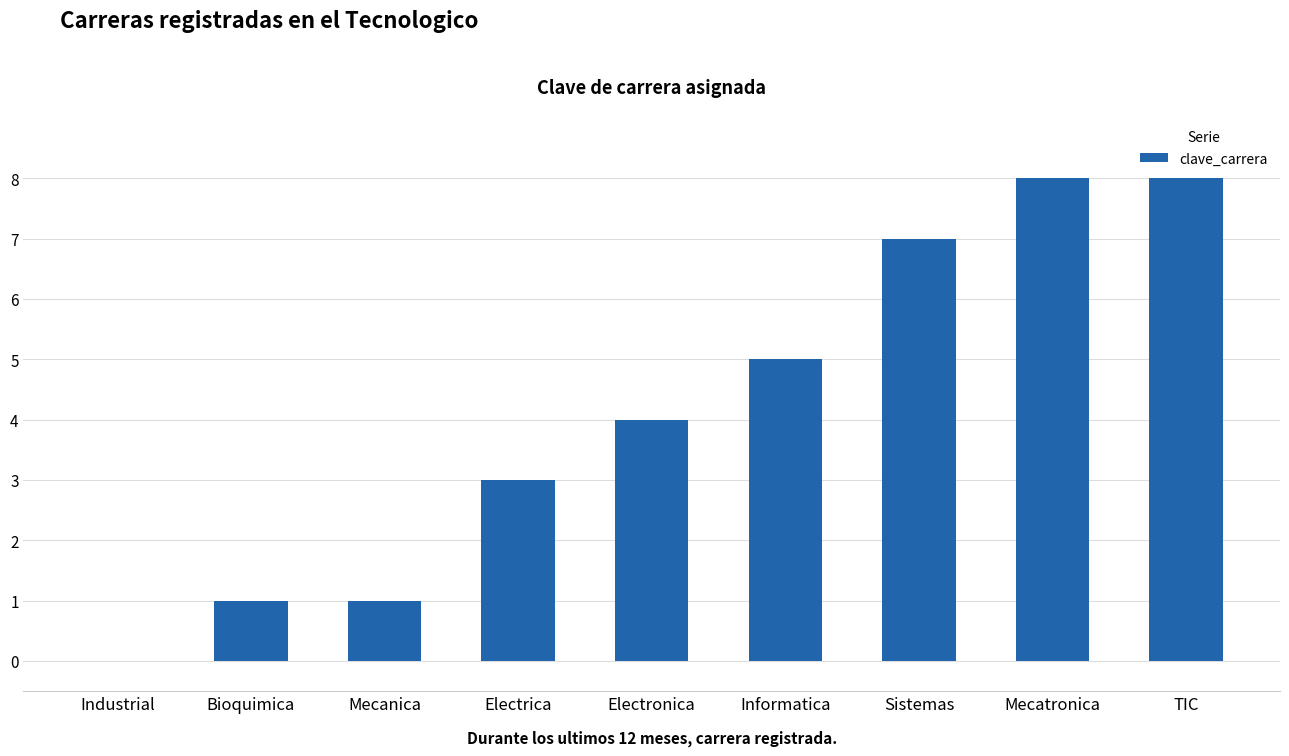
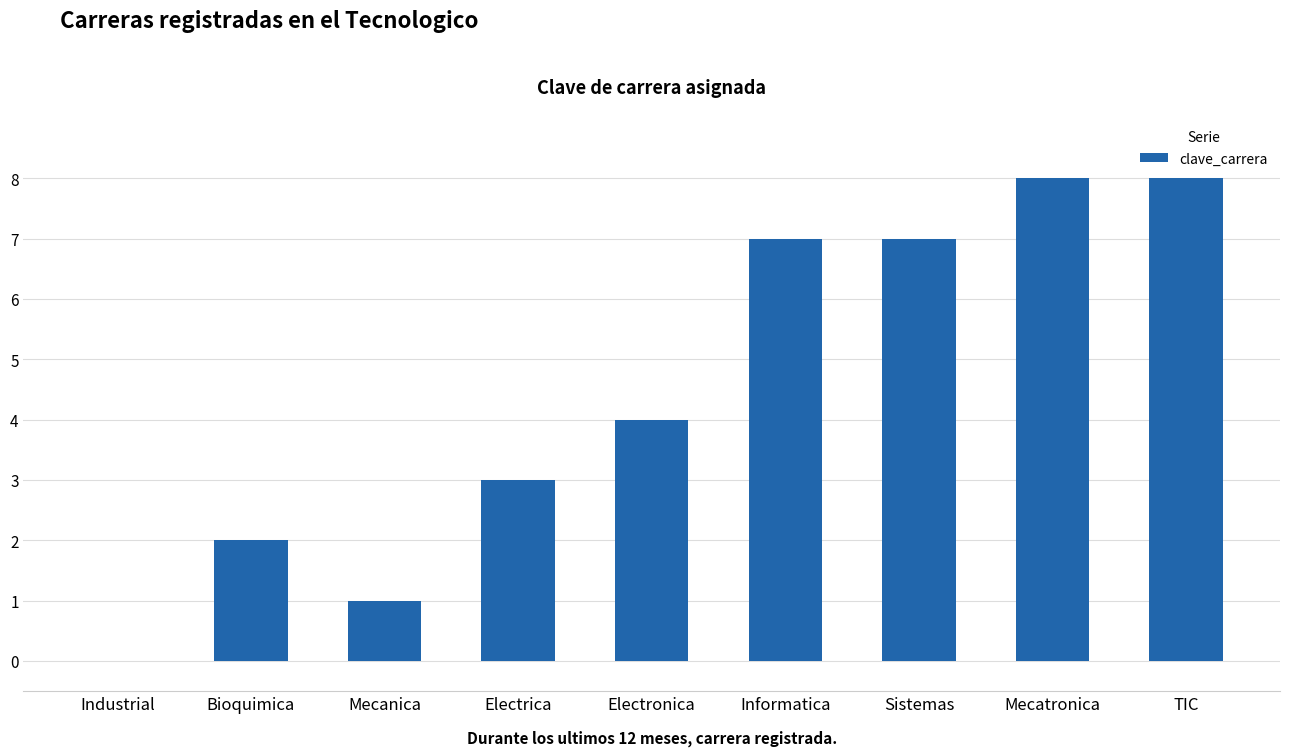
  {
    "Industrial": 0,
-   "Bioquimica": 1,
+   "Bioquimica": 2,
    "Mecanica": 1,
    "Electrica": 3,
    "Electronica": 4,
-   "Informatica": 5,
+   "Informatica": 7,
    "Sistemas": 7,
    "Mecatronica": 8,
    "TIC": 8
  }
